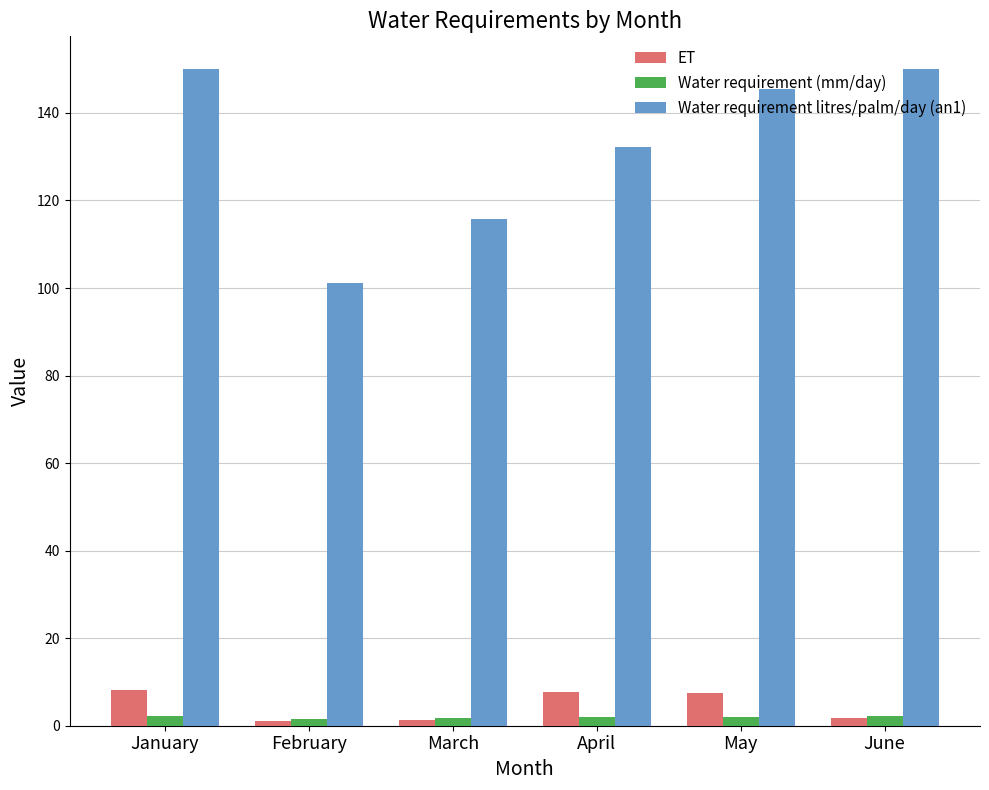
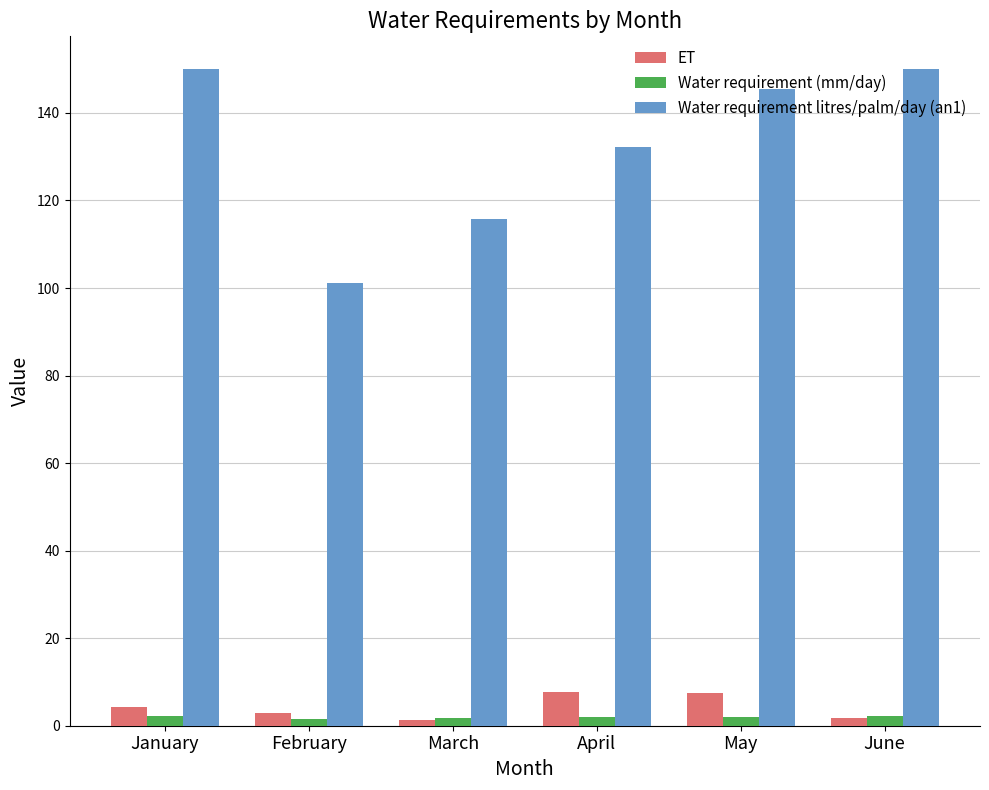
  {
    "ET": {
-     "January": 8,
-     "February": 1,
+     "January": 4,
+     "February": 3,
      "March": 1,
      "April": 8,
      "May": 7,
      "June": 2
    },
    "Water requirement (mm/day)": {
      "January": 2,
      "February": 1,
      "March": 2,
      "April": 2,
      "May": 2,
      "June": 2
    },
    "Water requirement litres/palm/day (an1)": {
      "January": 150,
      "February": 101,
      "March": 116,
      "April": 132,
      "May": 145,
      "June": 150
    }
  }
